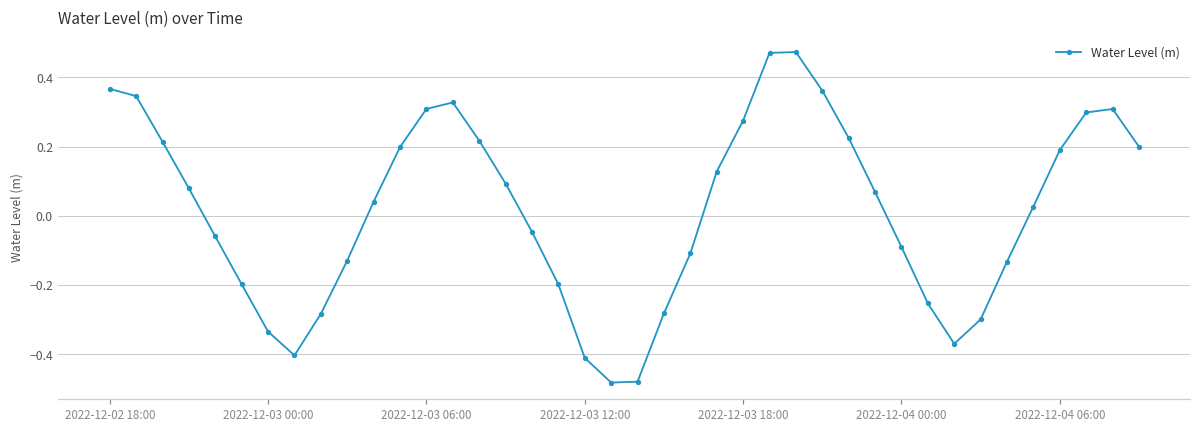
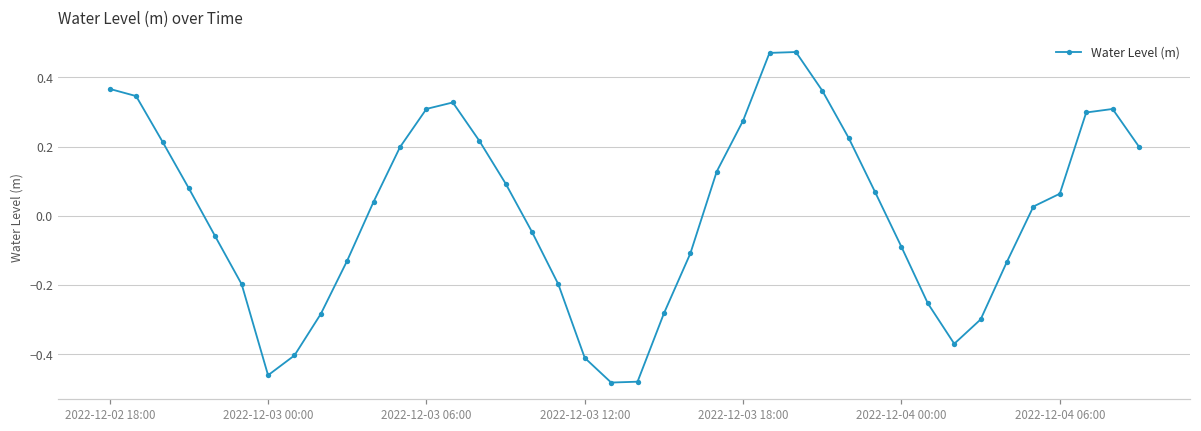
  {
    "2022-12-02 18:00": 0.37,
-   "2022-12-03 00:00": -0.33,
+   "2022-12-03 00:00": -0.46,
    "2022-12-03 06:00": 0.31,
    "2022-12-03 12:00": -0.41,
    "2022-12-03 18:00": 0.28,
    "2022-12-04 00:00": -0.09,
-   "2022-12-04 06:00": 0.19
+   "2022-12-04 06:00": 0.06
  }
